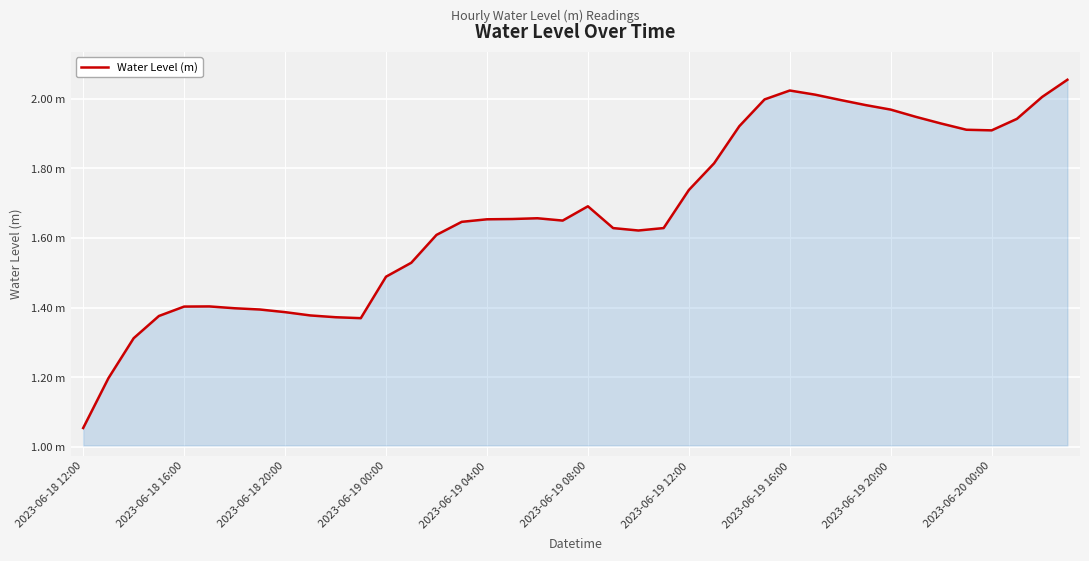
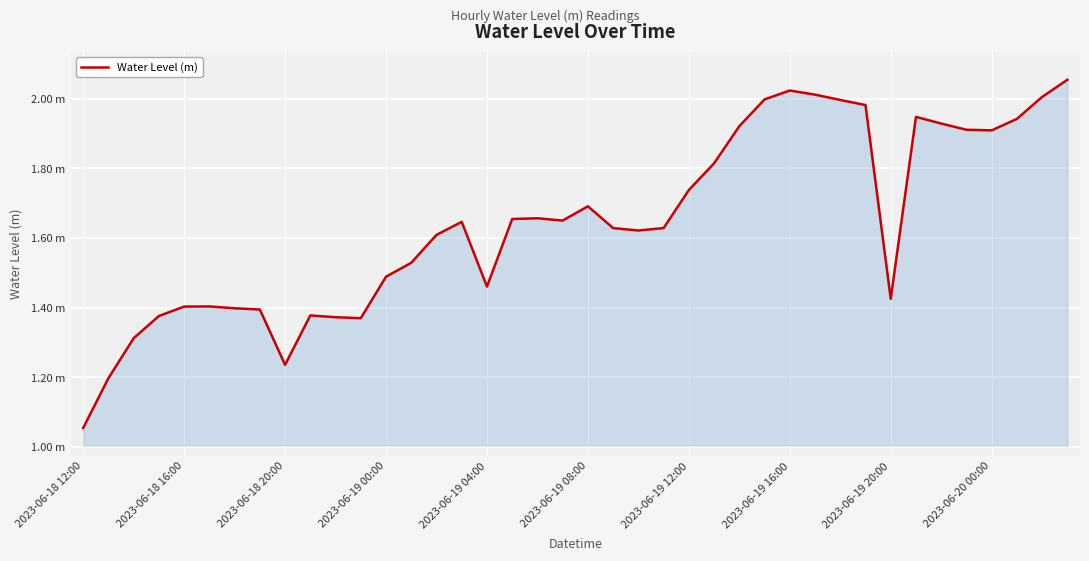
  {
    "2023-06-18 12:00": "1.05 m",
    "2023-06-18 16:00": "1.40 m",
-   "2023-06-18 20:00": "1.39 m",
+   "2023-06-18 20:00": "1.24 m",
    "2023-06-19 00:00": "1.49 m",
-   "2023-06-19 04:00": "1.65 m",
+   "2023-06-19 04:00": "1.46 m",
    "2023-06-19 08:00": "1.69 m",
    "2023-06-19 12:00": "1.74 m",
    "2023-06-19 16:00": "2.02 m",
-   "2023-06-19 20:00": "1.97 m",
+   "2023-06-19 20:00": "1.43 m",
    "2023-06-20 00:00": "1.91 m"
  }
